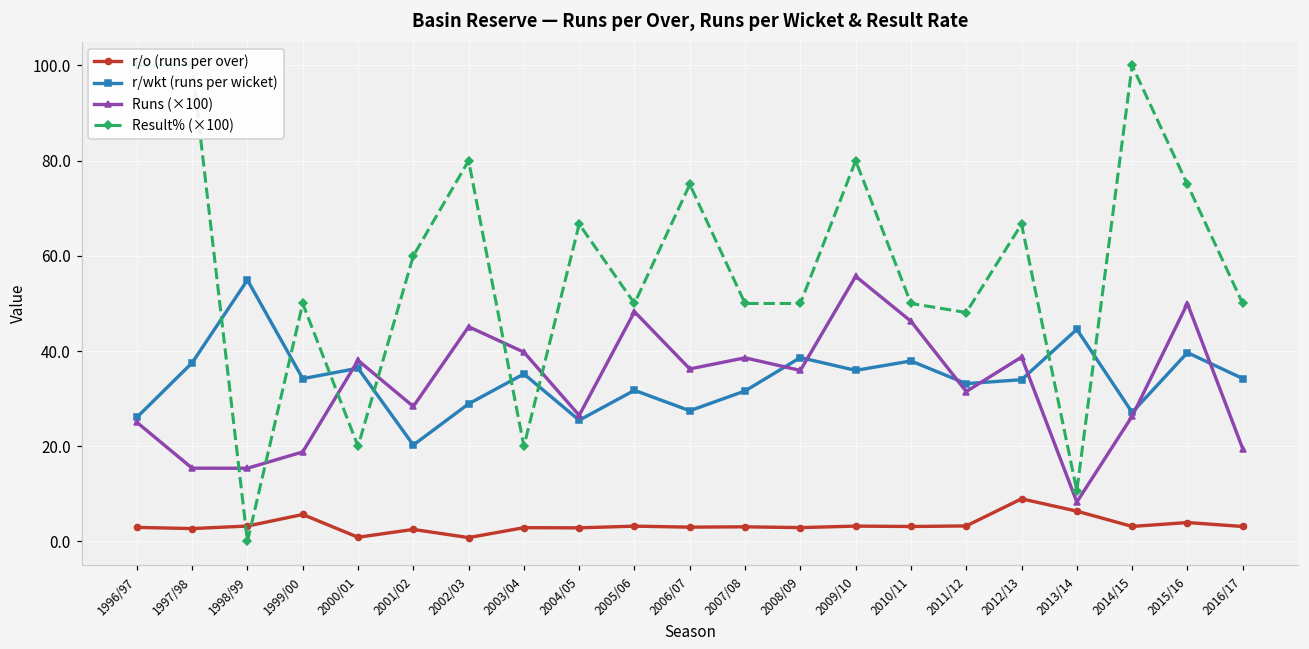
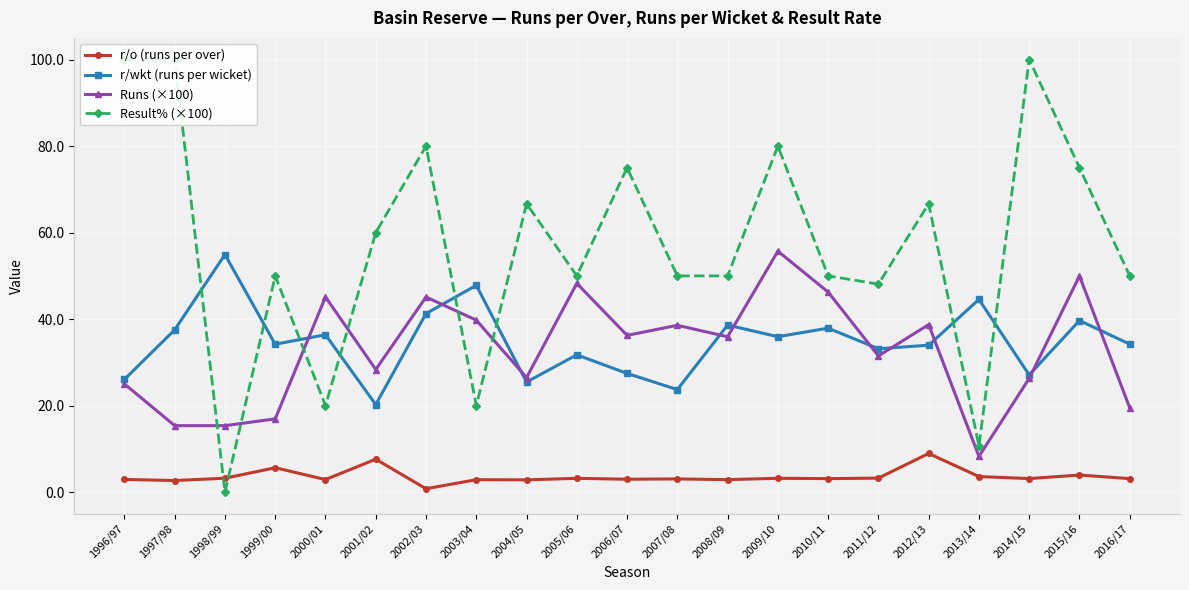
  {
    "r/o (runs per over)": {
      "1996/97": 3,
      "1997/98": 3,
      "1998/99": 3,
      "1999/00": 6,
-     "2000/01": 1,
-     "2001/02": 3,
+     "2000/01": 3,
+     "2001/02": 8,
      "2002/03": 1,
      "2003/04": 3,
      "2004/05": 3,
      "2005/06": 3,
      "2006/07": 3,
      "2007/08": 3,
      "2008/09": 3,
      "2009/10": 3,
      "2010/11": 3,
      "2011/12": 3,
      "2012/13": 9,
-     "2013/14": 6,
+     "2013/14": 4,
      "2014/15": 3,
      "2015/16": 4,
      "2016/17": 3
    },
    "r/wkt (runs per wicket)": {
      "1996/97": 26,
      "1997/98": 38,
      "1998/99": 55,
      "1999/00": 34,
      "2000/01": 36,
      "2001/02": 20,
-     "2002/03": 29,
-     "2003/04": 35,
+     "2002/03": 41,
+     "2003/04": 48,
      "2004/05": 25,
      "2005/06": 32,
      "2006/07": 27,
-     "2007/08": 32,
+     "2007/08": 24,
      "2008/09": 39,
      "2009/10": 36,
      "2010/11": 38,
      "2011/12": 33,
      "2012/13": 34,
      "2013/14": 45,
      "2014/15": 27,
      "2015/16": 40,
      "2016/17": 34
    },
    "Runs (×100)": {
      "1996/97": 25,
      "1997/98": 15,
      "1998/99": 15,
-     "1999/00": 19,
-     "2000/01": 38,
+     "1999/00": 17,
+     "2000/01": 45,
      "2001/02": 28,
      "2002/03": 45,
      "2003/04": 40,
      "2004/05": 26,
      "2005/06": 48,
      "2006/07": 36,
      "2007/08": 39,
      "2008/09": 36,
      "2009/10": 56,
      "2010/11": 46,
      "2011/12": 32,
      "2012/13": 39,
      "2013/14": 8,
      "2014/15": 26,
      "2015/16": 50,
      "2016/17": 20
    },
    "Result% (×100)": {
      "1998/99": 0,
      "1999/00": 50,
      "2000/01": 20,
      "2001/02": 60,
      "2002/03": 80,
      "2003/04": 20,
      "2004/05": 67,
      "2005/06": 50,
      "2006/07": 75,
      "2007/08": 50,
      "2008/09": 50,
      "2009/10": 80,
      "2010/11": 50,
      "2011/12": 48,
      "2012/13": 67,
      "2013/14": 11,
      "2014/15": 100,
      "2015/16": 75,
      "2016/17": 50
    }
  }
